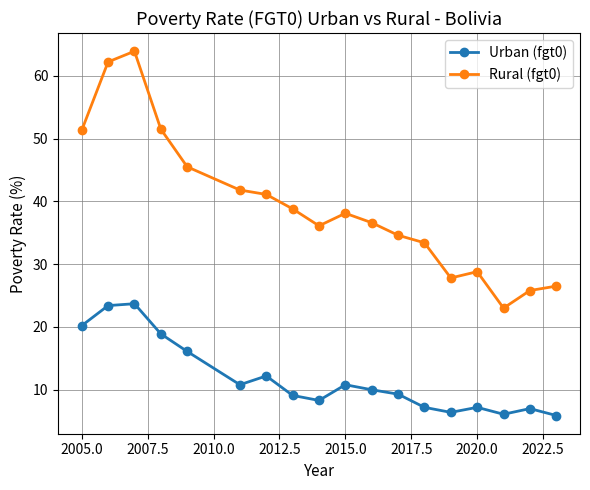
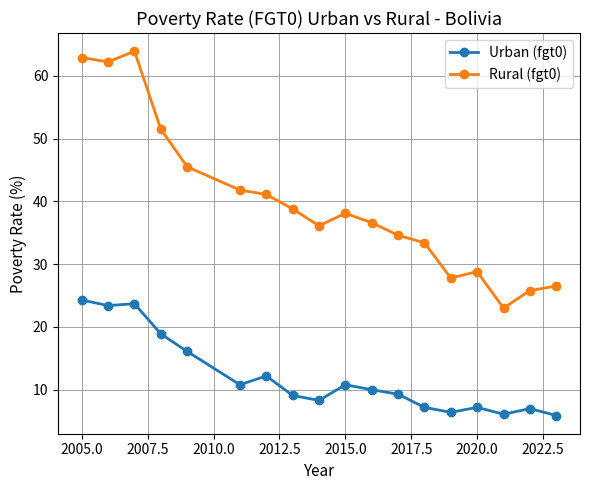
  {
    "Urban (fgt0)": {
-     "2005.0": 20,
+     "2005.0": 24,
      "2015.0": 11,
      "2020.0": 7
    },
    "Rural (fgt0)": {
-     "2005.0": 51,
+     "2005.0": 63,
      "2015.0": 38,
      "2020.0": 29
    }
  }
